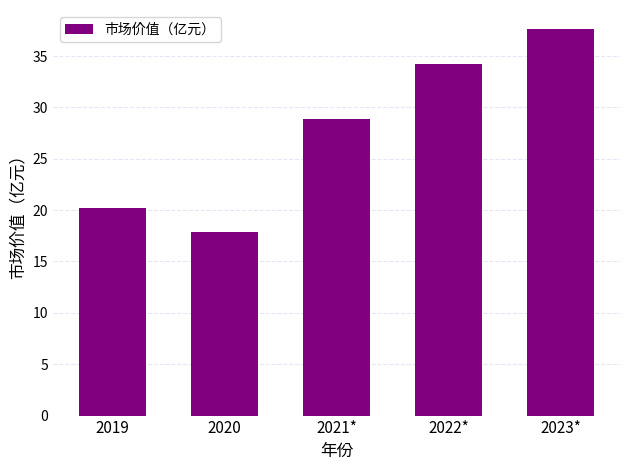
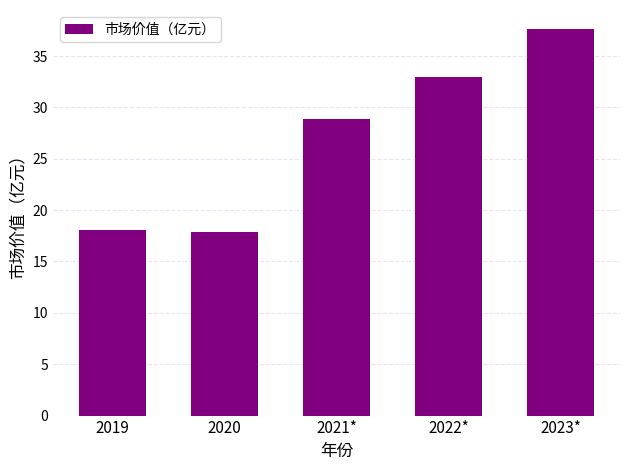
  {
-   "2019": 20.2,
+   "2019": 18.1,
    "2020": 17.9,
    "2021*": 28.9,
-   "2022*": 34.2,
+   "2022*": 33.0,
    "2023*": 37.6
  }
